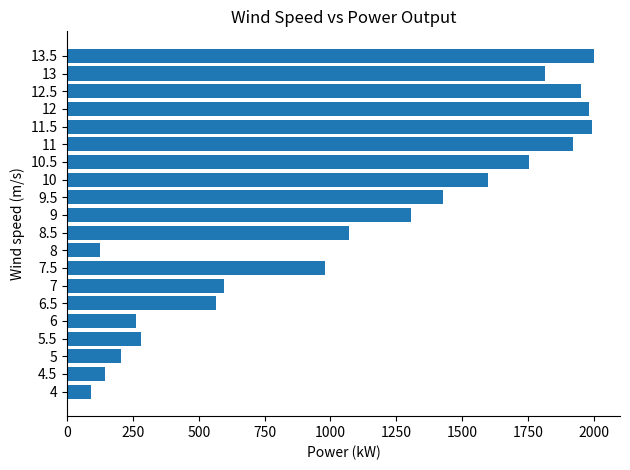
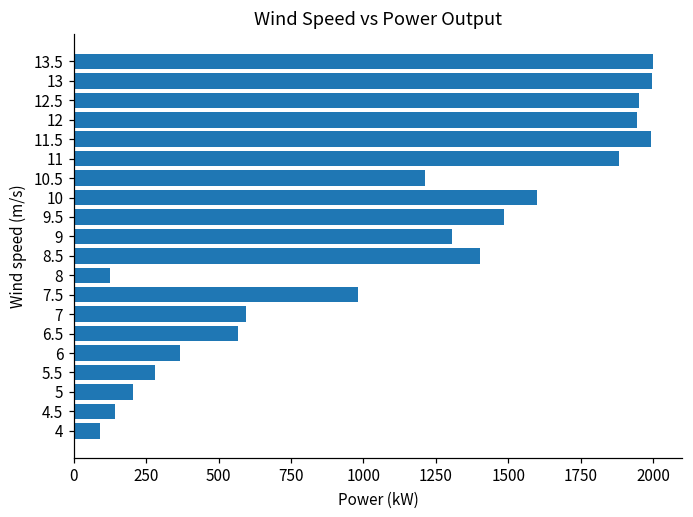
  {
    "13.5": 2000,
-   "13": 1820,
+   "13": 2000,
    "12.5": 1950,
-   "12": 1980,
+   "12": 1940,
    "11.5": 1990,
-   "11": 1920,
-   "10.5": 1750,
+   "11": 1880,
+   "10.5": 1210,
    "10": 1600,
-   "9.5": 1430,
+   "9.5": 1480,
    "9": 1310,
-   "8.5": 1070,
+   "8.5": 1400,
    "8": 130,
    "7.5": 980,
    "7": 590,
    "6.5": 570,
-   "6": 260,
+   "6": 370,
    "5.5": 280,
    "5": 200,
    "4.5": 140,
    "4": 90
  }
